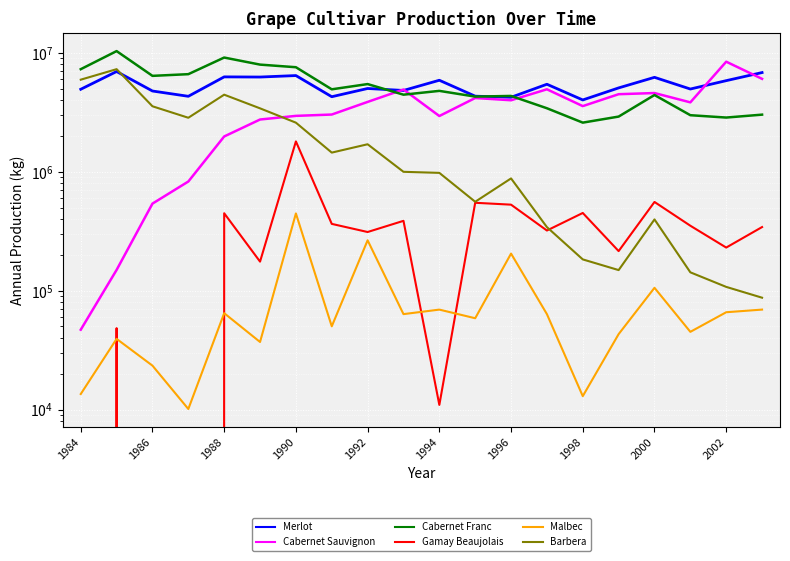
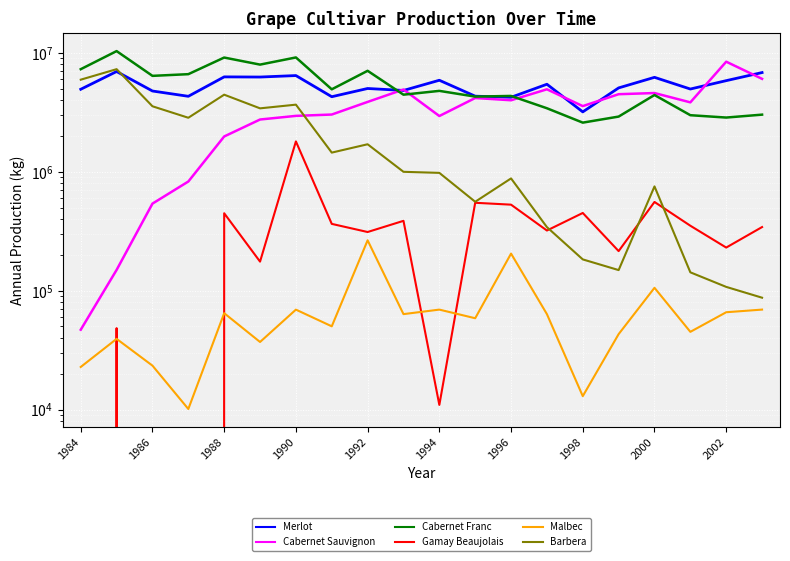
  {
    "Merlot": {
      "1984": 4900000,
      "1986": 4800000,
      "1988": 6000000,
      "1990": 6000000,
      "1992": 5000000,
      "1994": 6000000,
-     "1998": 4000000,
+     "1998": 3200000,
      "2000": 6000000,
      "2002": 6000000
    },
    "Cabernet Sauvignon": {
      "1984": 47000,
      "1986": 500000,
      "1988": 2000000,
      "1990": 3000000,
      "1992": 3900000,
      "1994": 2900000,
      "1996": 4000000,
      "1998": 3600000,
      "2002": 8000000
    },
    "Cabernet Franc": {
      "1984": 7000000,
      "1986": 6000000,
      "1988": 9000000,
-     "1990": 8000000,
-     "1992": 5000000,
+     "1990": 9000000,
+     "1992": 7000000,
      "1994": 4800000,
      "1998": 2600000,
      "2002": 2900000
    },
    "Gamay Beaujolais": {
      "1988": 450000,
      "1990": 1800000,
      "1992": 310000,
      "1994": 11000,
      "1996": 500000,
      "1998": 450000,
      "2000": 600000,
      "2002": 230000
    },
    "Malbec": {
-     "1984": 14000,
+     "1984": 23000,
      "1986": 23000,
      "1988": 60000,
-     "1990": 450000,
+     "1990": 70000,
      "1992": 270000,
      "1994": 70000,
      "1996": 210000,
      "1998": 13000,
      "2000": 110000,
      "2002": 70000
    },
    "Barbera": {
      "1984": 6000000,
      "1986": 3600000,
      "1988": 4400000,
-     "1990": 2600000,
+     "1990": 3700000,
      "1992": 1700000,
      "1994": 1000000,
      "1996": 900000,
      "1998": 180000,
-     "2000": 400000,
+     "2000": 800000,
      "2002": 110000
    }
  }
